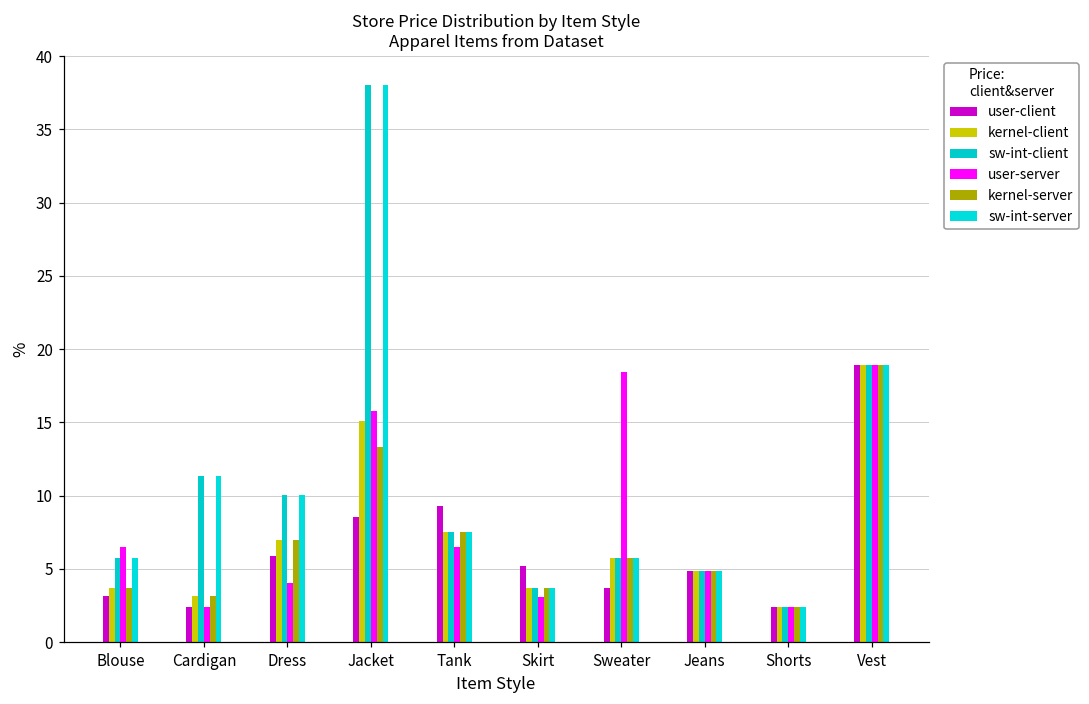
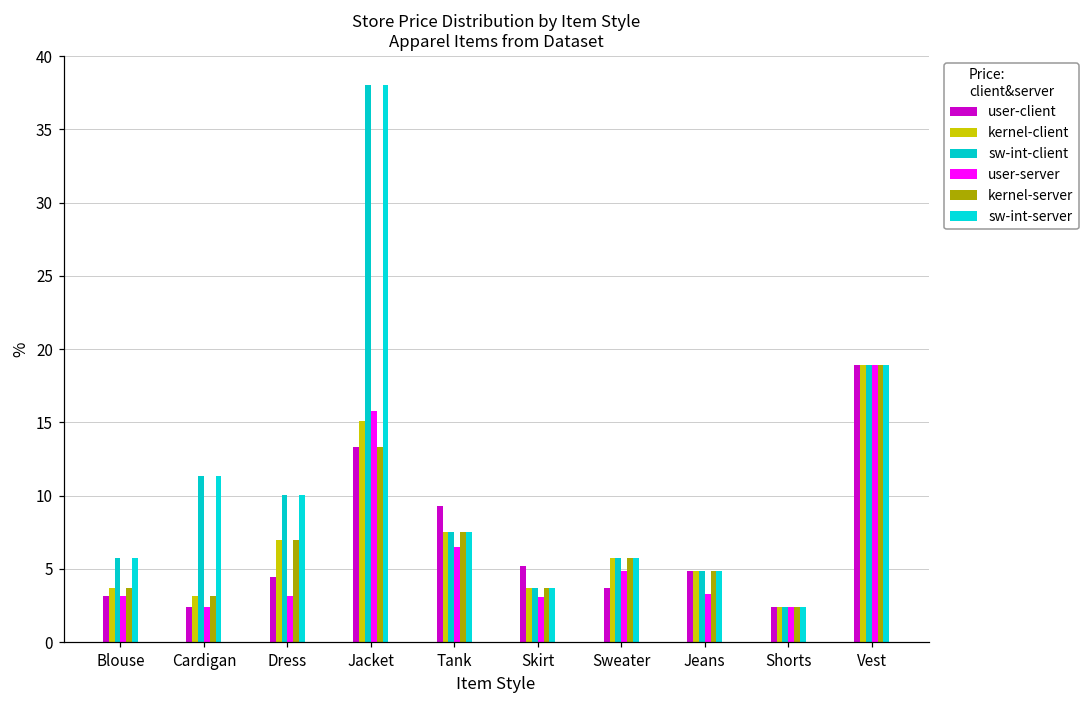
  {
    "user-client": {
      "Blouse": 3.2,
      "Cardigan": 2.4,
-     "Dress": 5.8,
-     "Jacket": 8.5,
+     "Dress": 4.4,
+     "Jacket": 13.3,
      "Tank": 9.3,
      "Skirt": 5.2,
      "Sweater": 3.7,
      "Jeans": 4.8,
      "Shorts": 2.4,
      "Vest": 18.9
    },
    "user-server": {
-     "Blouse": 6.5,
+     "Blouse": 3.2,
      "Cardigan": 2.4,
-     "Dress": 4.1,
+     "Dress": 3.2,
      "Jacket": 15.8,
      "Tank": 6.5,
      "Skirt": 3.1,
-     "Sweater": 18.4,
-     "Jeans": 4.8,
+     "Sweater": 4.8,
+     "Jeans": 3.3,
      "Shorts": 2.4,
      "Vest": 18.9
    }
  }
